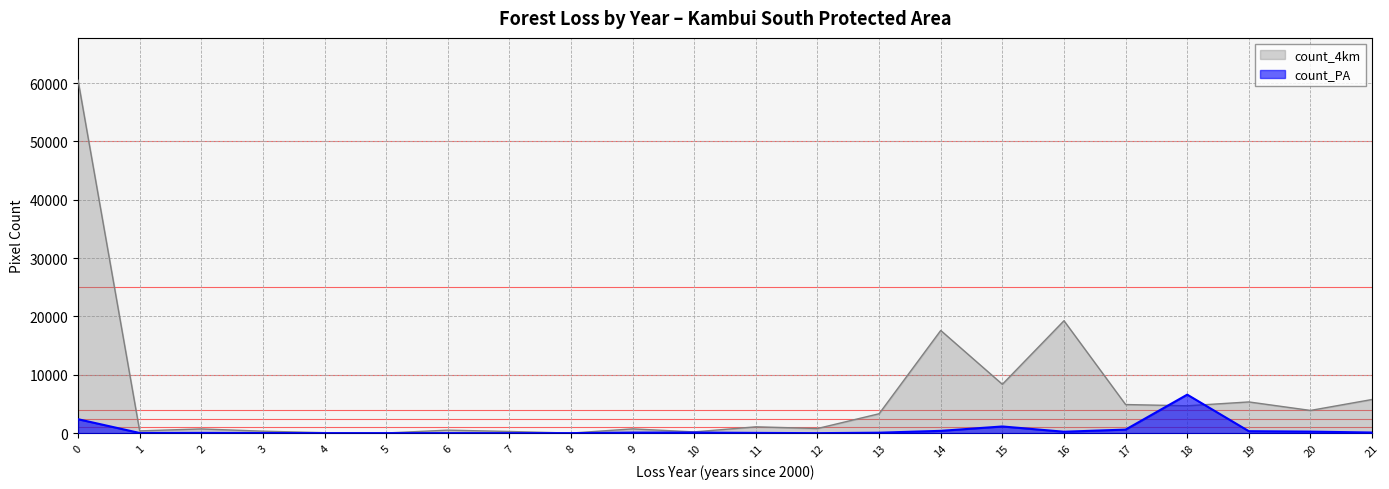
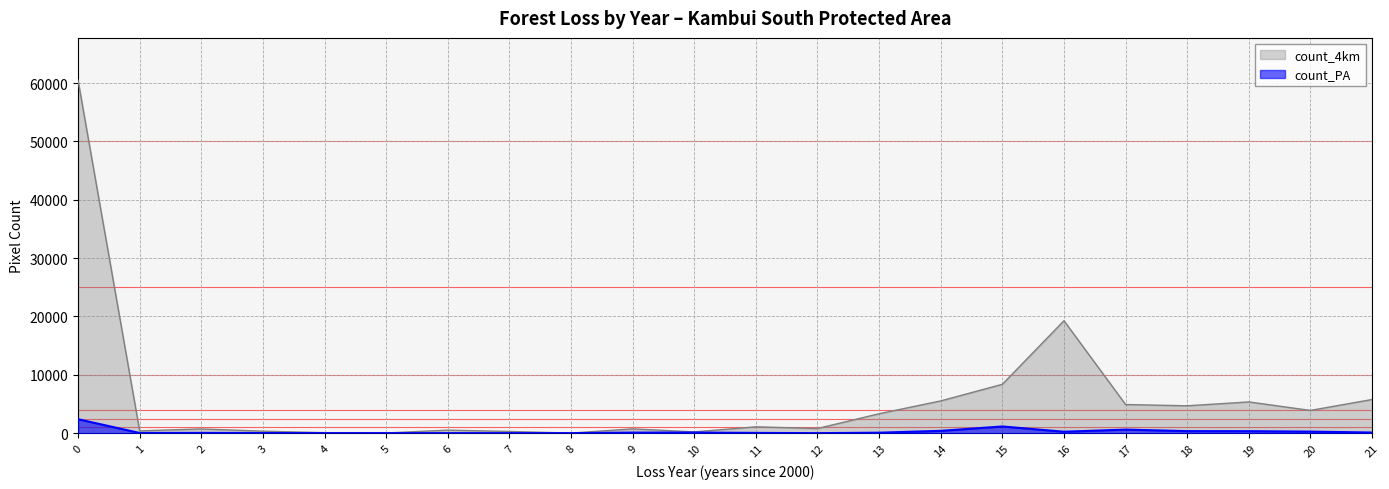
  {
    "count_4km": {
      "0": 60000,
      "2": 1000,
      "6": 1000,
      "9": 1000,
      "11": 1000,
      "12": 1000,
      "13": 3000,
-     "14": 18000,
+     "14": 6000,
      "15": 8000,
      "16": 19000,
      "17": 5000,
      "18": 5000,
      "19": 5000,
      "20": 4000,
      "21": 6000
    },
    "count_PA": {
      "0": 2000,
      "2": 0,
      "6": 0,
      "9": 0,
      "11": 0,
      "12": 0,
      "13": 0,
      "14": 0,
      "15": 1000,
      "16": 0,
      "17": 1000,
-     "18": 7000,
+     "18": 0,
      "19": 0,
      "20": 0,
      "21": 0
    }
  }
